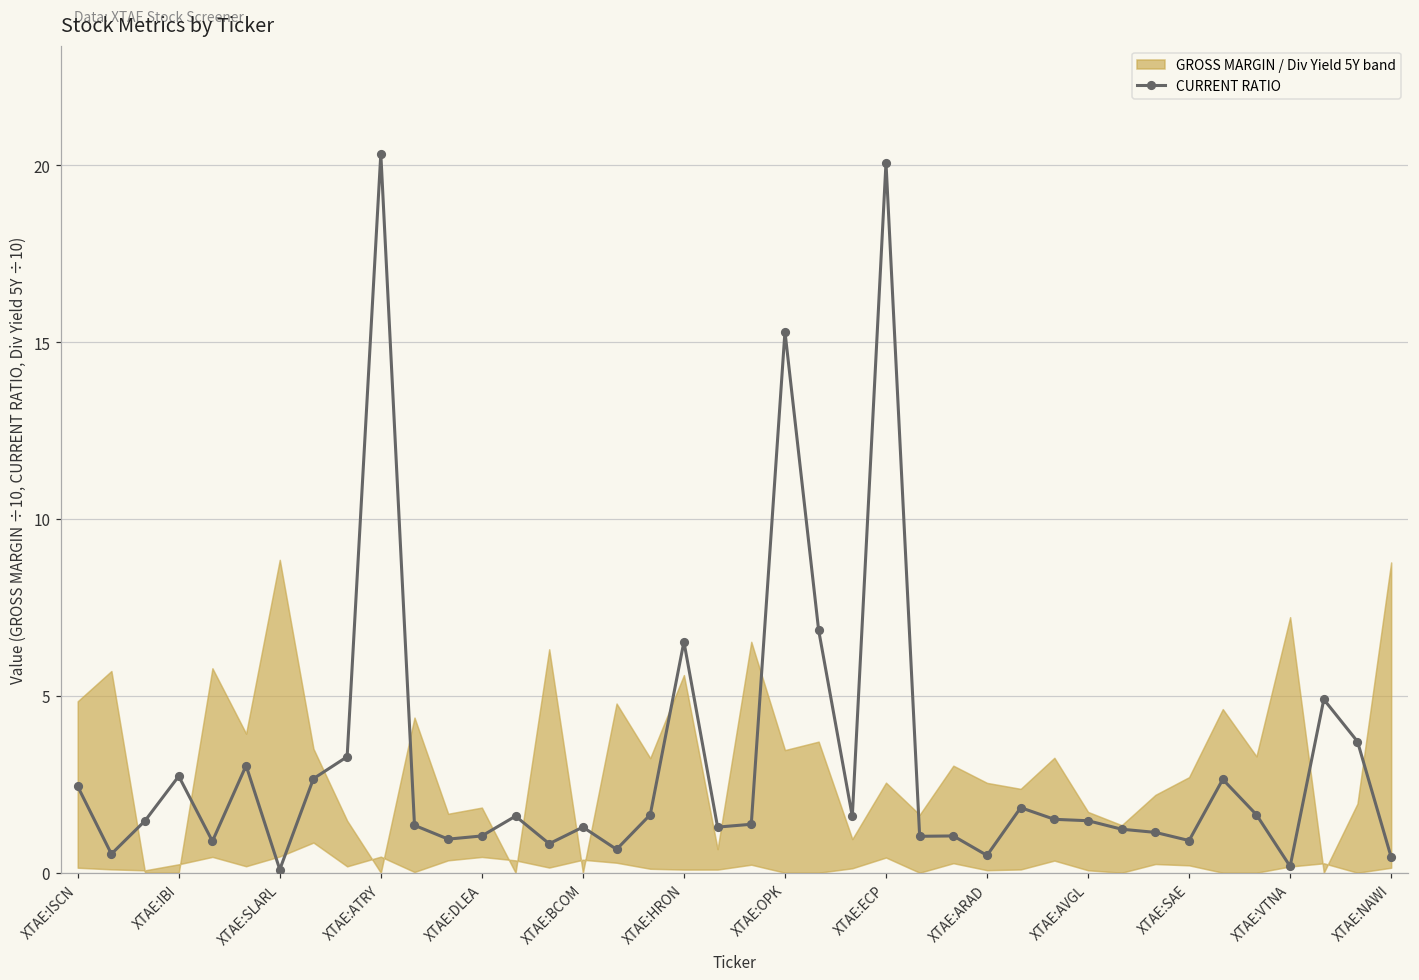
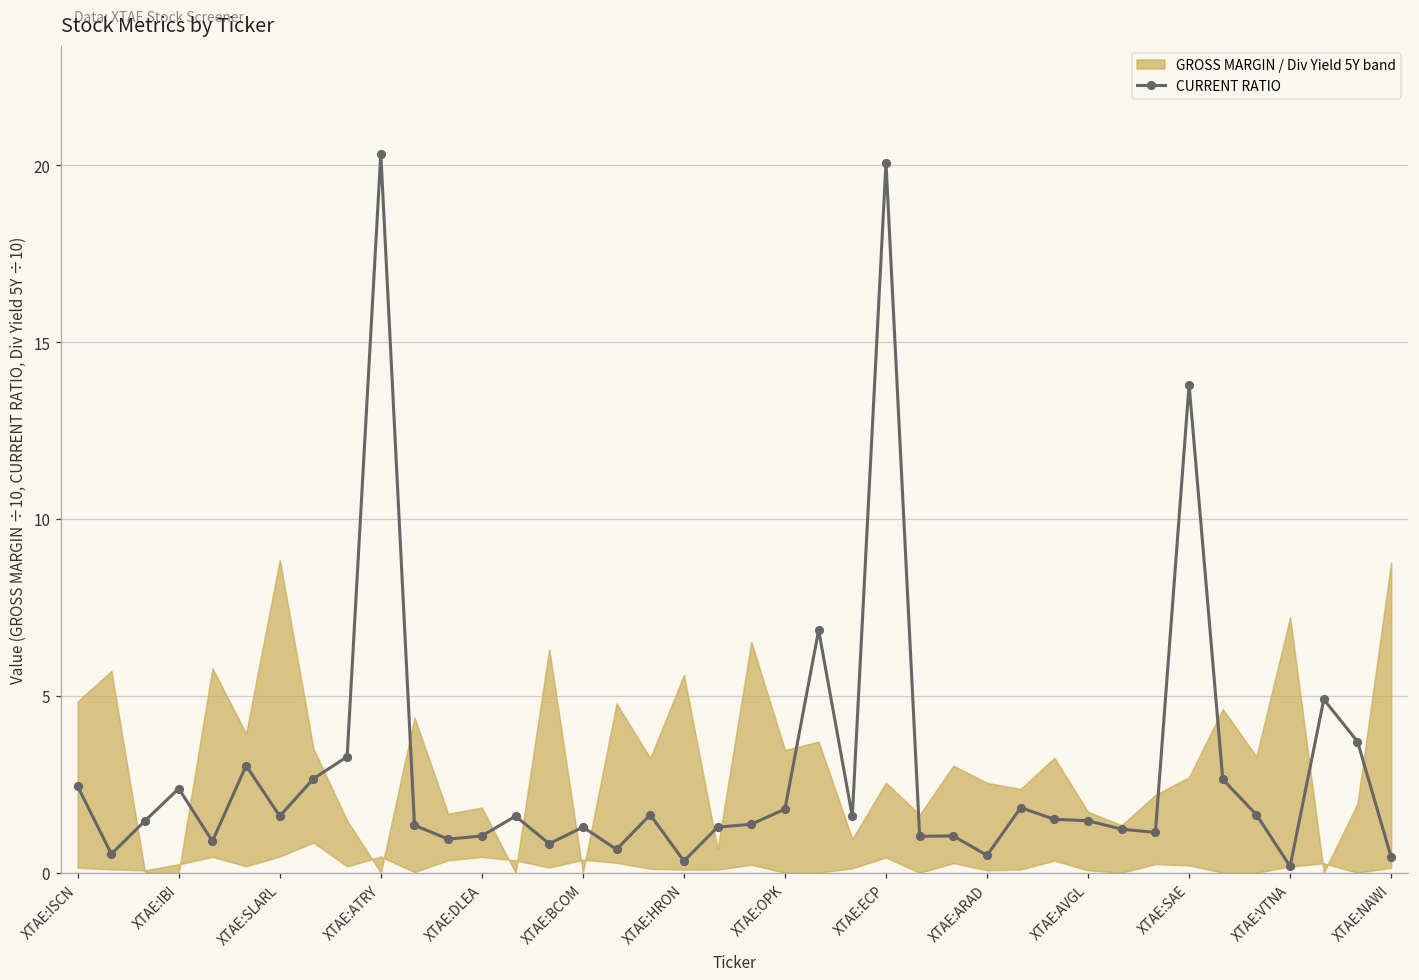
  {
    "CURRENT RATIO": {
      "XTAE:ISCN": 2.4,
-     "XTAE:IBI": 2.7,
-     "XTAE:SLARL": 0.1,
+     "XTAE:IBI": 2.4,
+     "XTAE:SLARL": 1.6,
      "XTAE:ATRY": 20.3,
      "XTAE:DLEA": 1.0,
      "XTAE:BCOM": 1.3,
-     "XTAE:HRON": 6.5,
-     "XTAE:OPK": 15.3,
+     "XTAE:HRON": 0.3,
+     "XTAE:OPK": 1.8,
      "XTAE:ECP": 20.1,
      "XTAE:ARAD": 0.5,
      "XTAE:AVGL": 1.5,
-     "XTAE:SAE": 0.9,
+     "XTAE:SAE": 13.8,
      "XTAE:VTNA": 0.2,
      "XTAE:NAWI": 0.4
    },
    "GROSS MARGIN / Div Yield 5Y band": {
      "XTAE:IBI": 0.2,
      "XTAE:ATRY": 0.5,
      "XTAE:BCOM": 0.4,
      "XTAE:OPK": 3.5
    }
  }
